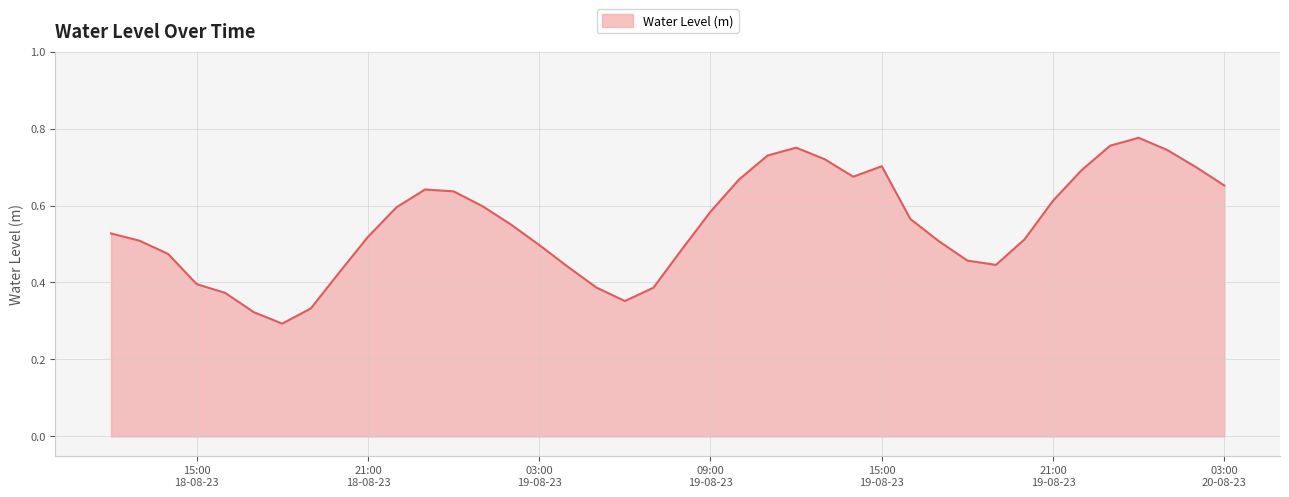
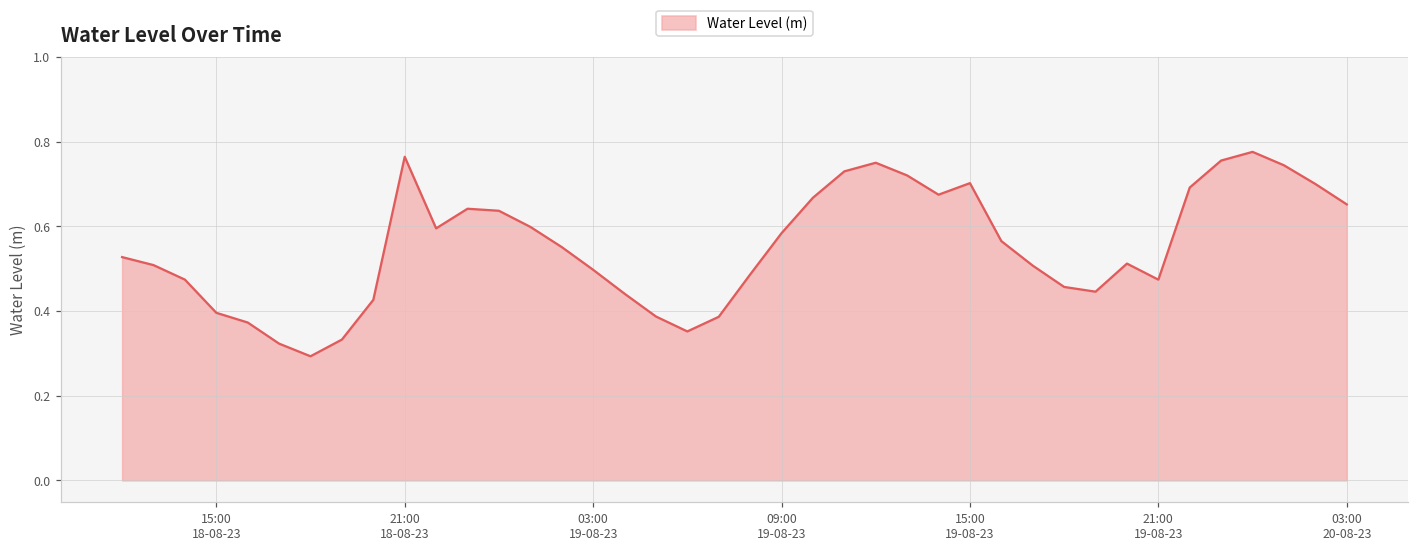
  {
    "15:00 18-08-23": 0.40,
-   "21:00 18-08-23": 0.52,
+   "21:00 18-08-23": 0.76,
    "03:00 19-08-23": 0.50,
    "09:00 19-08-23": 0.58,
    "15:00 19-08-23": 0.70,
-   "21:00 19-08-23": 0.61,
+   "21:00 19-08-23": 0.47,
    "03:00 20-08-23": 0.65
  }
